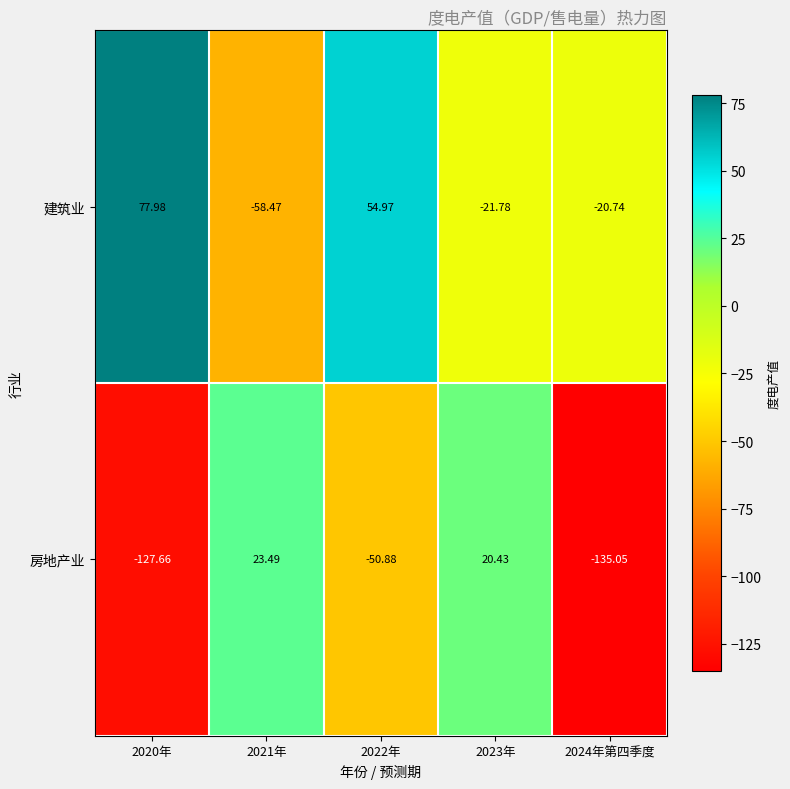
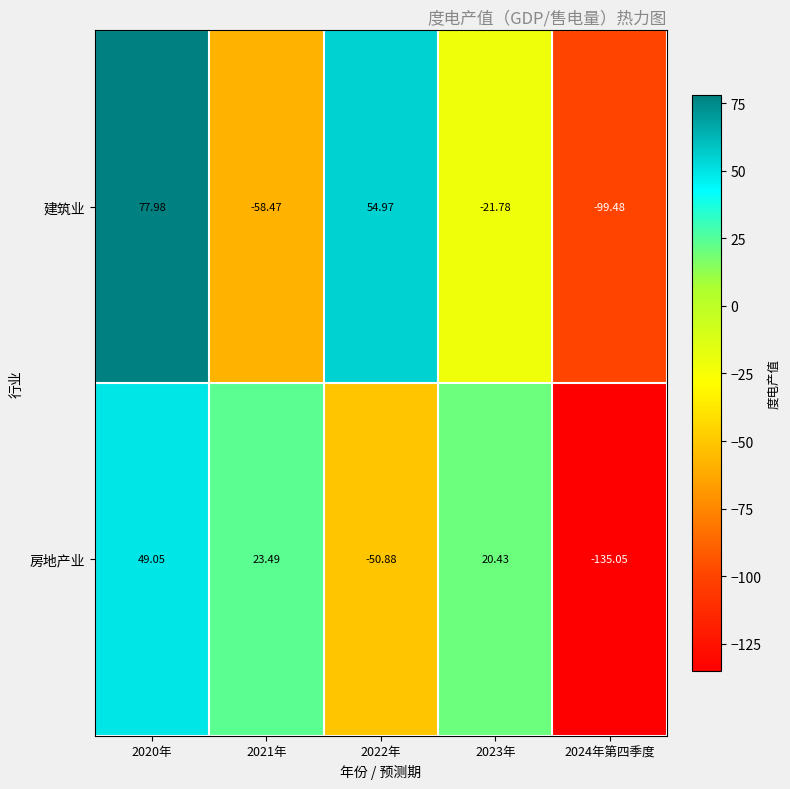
  {
    "建筑业": {
      "2020年": 77.98,
      "2021年": -58.47,
      "2022年": 54.97,
      "2023年": -21.78,
-     "2024年第四季度": -20.74
+     "2024年第四季度": -99.48
    },
    "房地产业": {
-     "2020年": -127.66,
+     "2020年": 49.05,
      "2021年": 23.49,
      "2022年": -50.88,
      "2023年": 20.43,
      "2024年第四季度": -135.05
    }
  }
